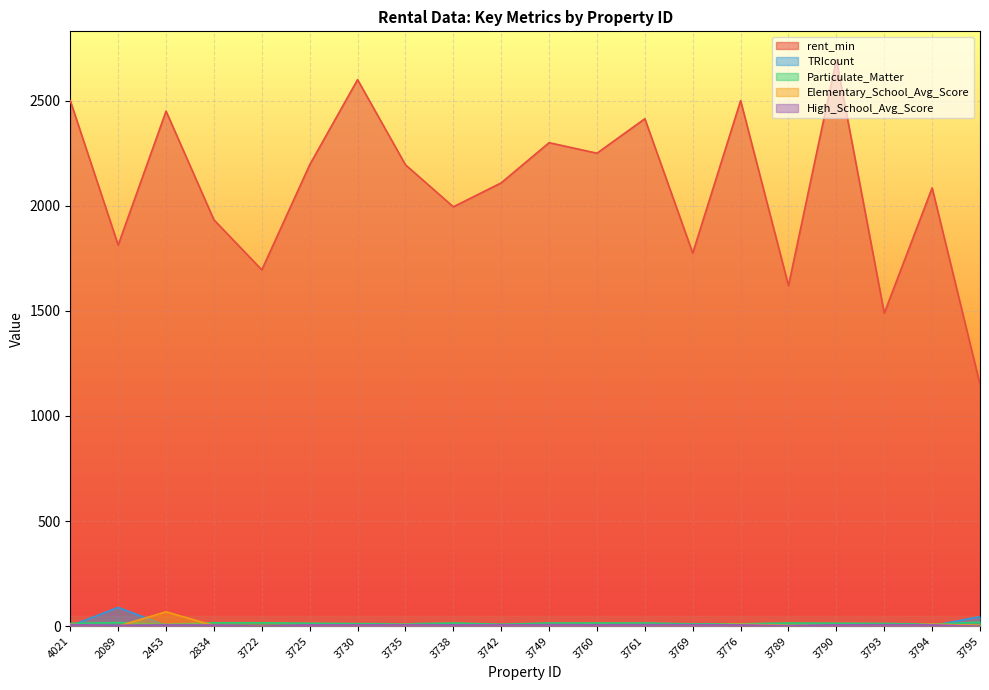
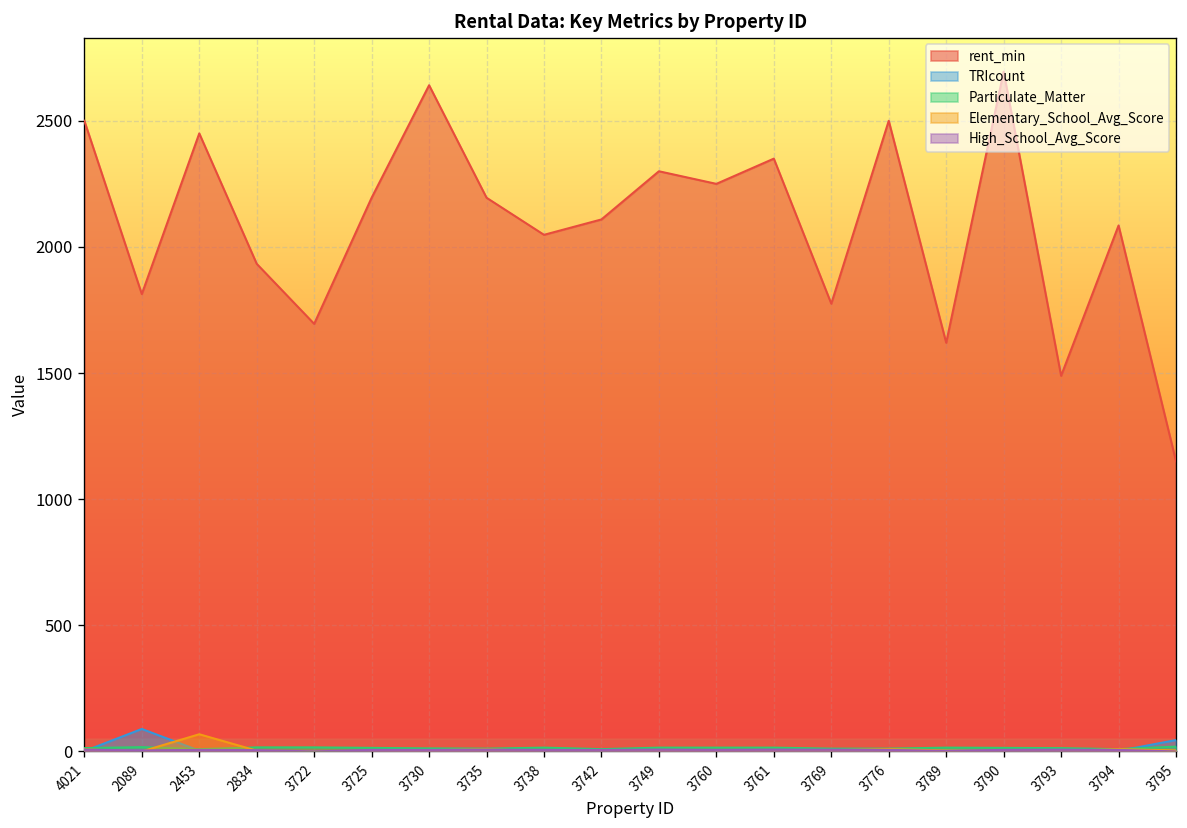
  {
    "rent_min": {
      "4021": 2500,
      "2089": 1810,
      "2453": 2450,
      "2834": 1930,
      "3722": 1700,
      "3725": 2200,
-     "3730": 2600,
+     "3730": 2640,
      "3735": 2200,
-     "3738": 2000,
+     "3738": 2050,
      "3742": 2110,
      "3749": 2300,
      "3760": 2250,
-     "3761": 2410,
+     "3761": 2350,
      "3769": 1780,
      "3776": 2500,
      "3789": 1620,
      "3793": 1490,
      "3794": 2090,
      "3795": 1150
    },
    "TRIcount": {
      "2089": 90,
      "3795": 50
    },
    "Particulate_Matter": {
      "2089": 20,
      "3722": 20,
      "3795": 20
    },
    "Elementary_School_Avg_Score": {
      "2453": 70
    }
  }
